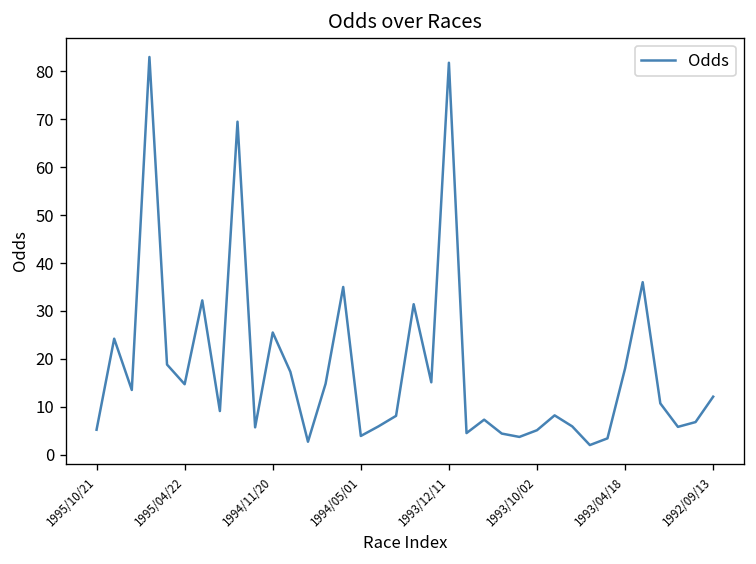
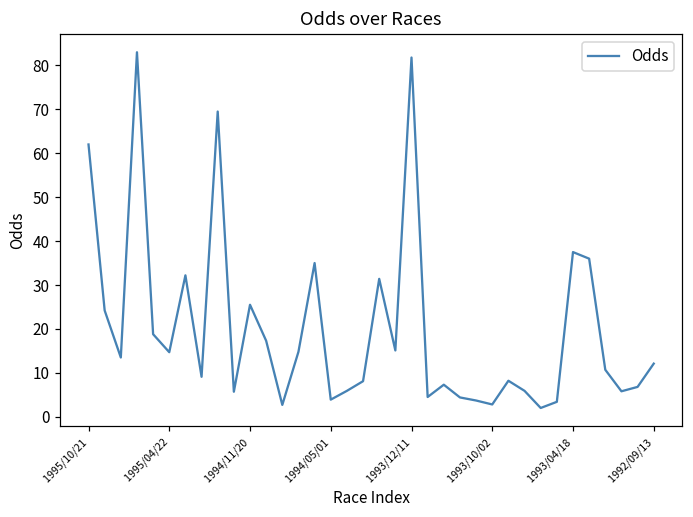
  {
-   "1995/10/21": 5,
+   "1995/10/21": 62,
    "1995/04/22": 15,
    "1994/11/20": 26,
    "1994/05/01": 4,
    "1993/12/11": 82,
-   "1993/10/02": 5,
-   "1993/04/18": 18,
+   "1993/10/02": 3,
+   "1993/04/18": 38,
    "1992/09/13": 12
  }
